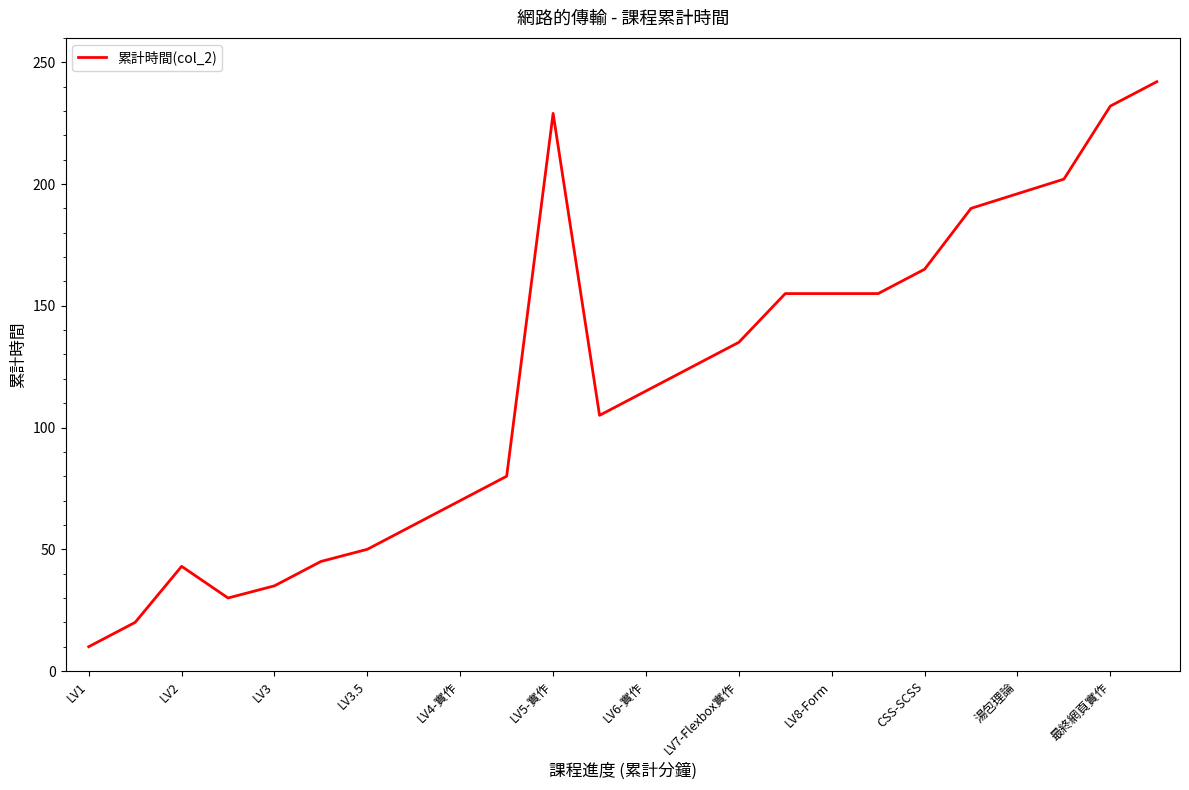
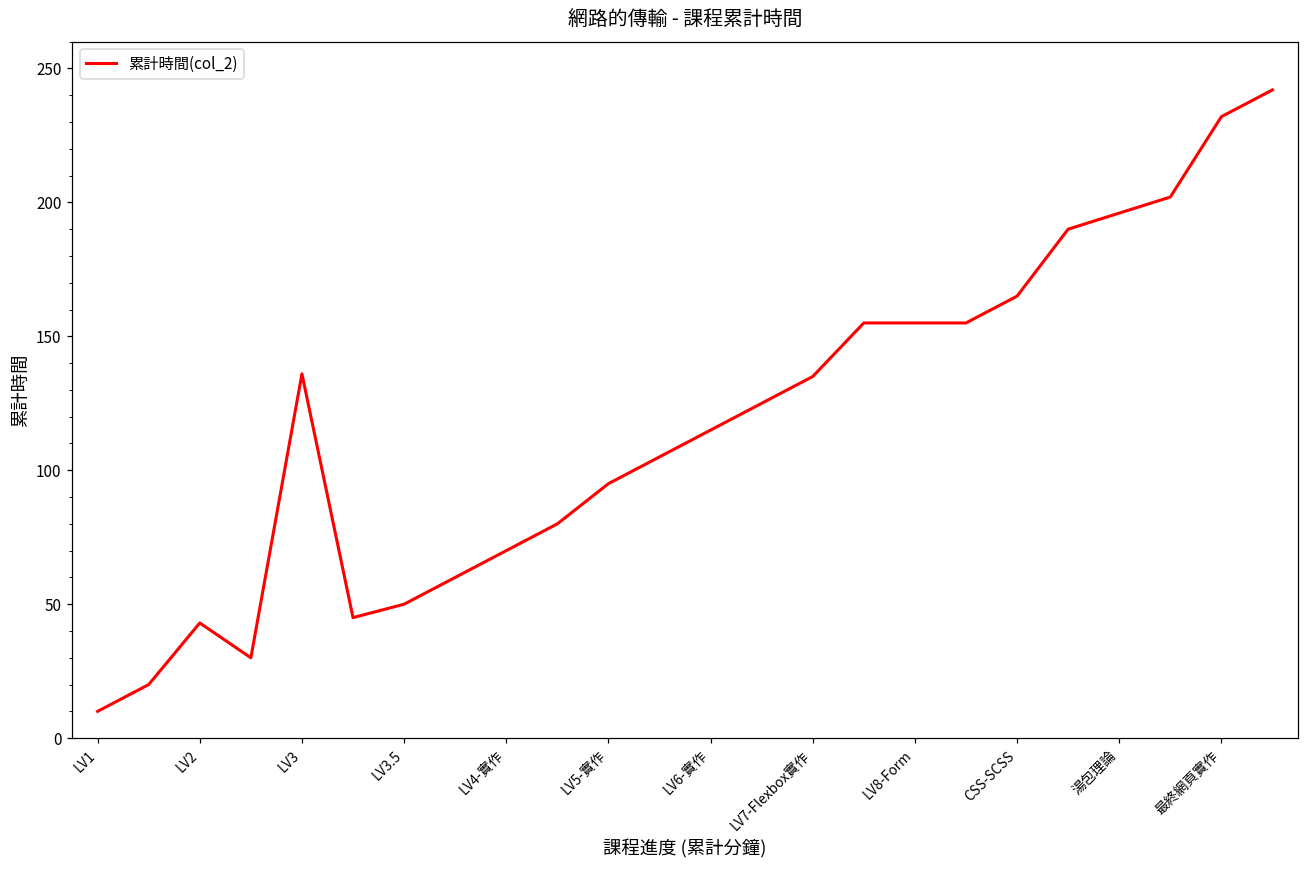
  {
    "LV1": 10,
    "LV2": 43,
-   "LV3": 35,
+   "LV3": 136,
    "LV3.5": 50,
    "LV4-實作": 70,
-   "LV5-實作": 229,
+   "LV5-實作": 95,
    "LV6-實作": 115,
    "LV7-Flexbox實作": 135,
    "LV8-Form": 155,
    "CSS-SCSS": 165,
    "湯包理論": 196,
    "最終網頁實作": 232
  }
